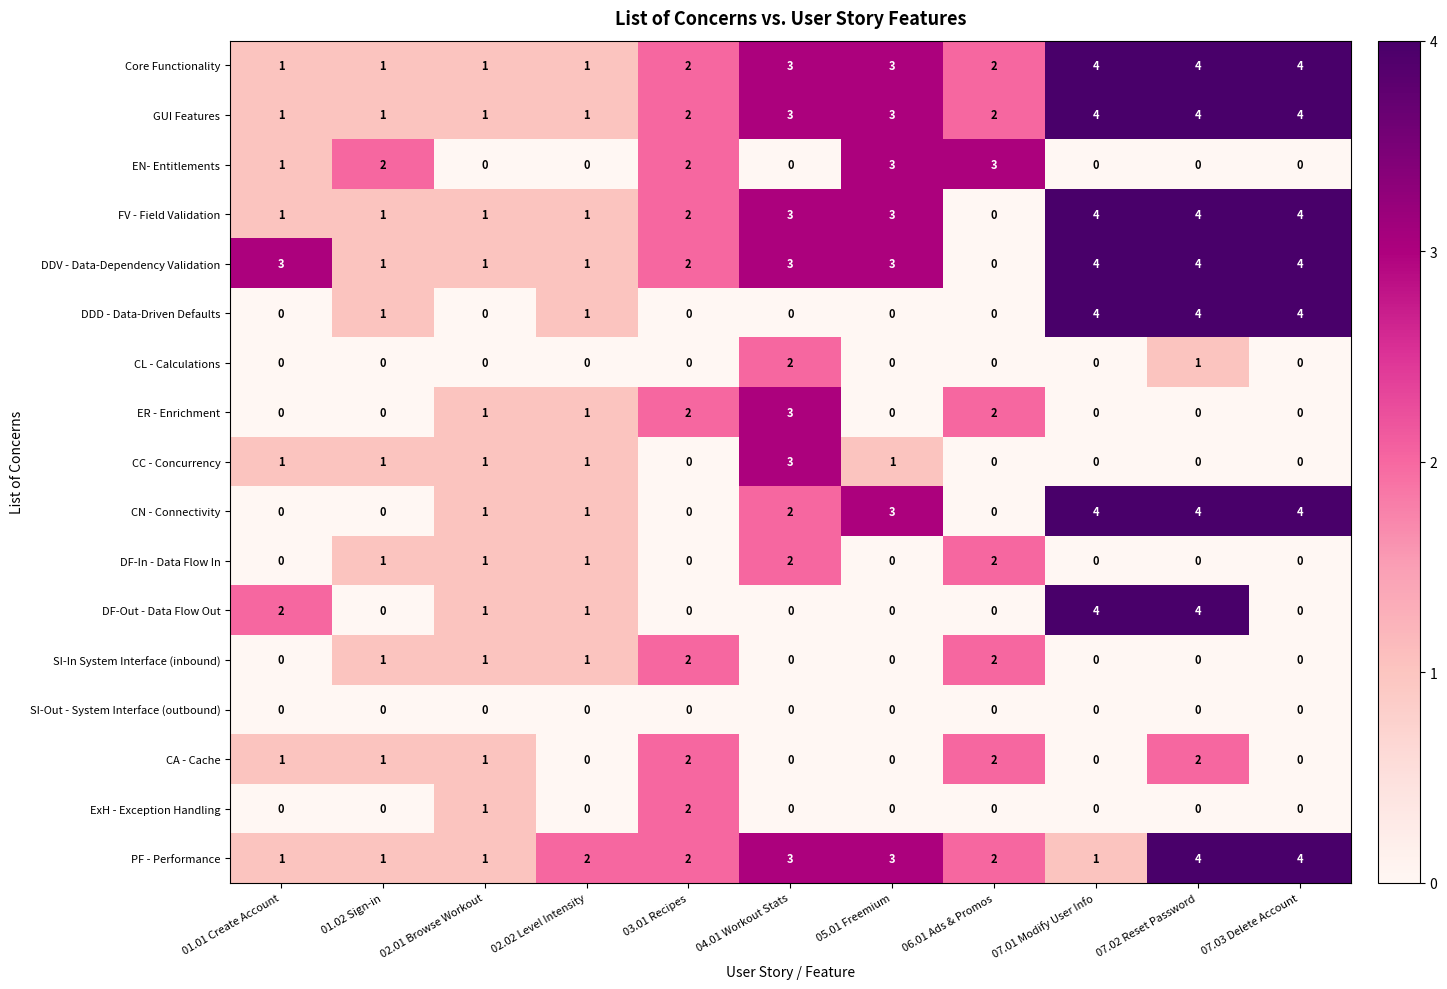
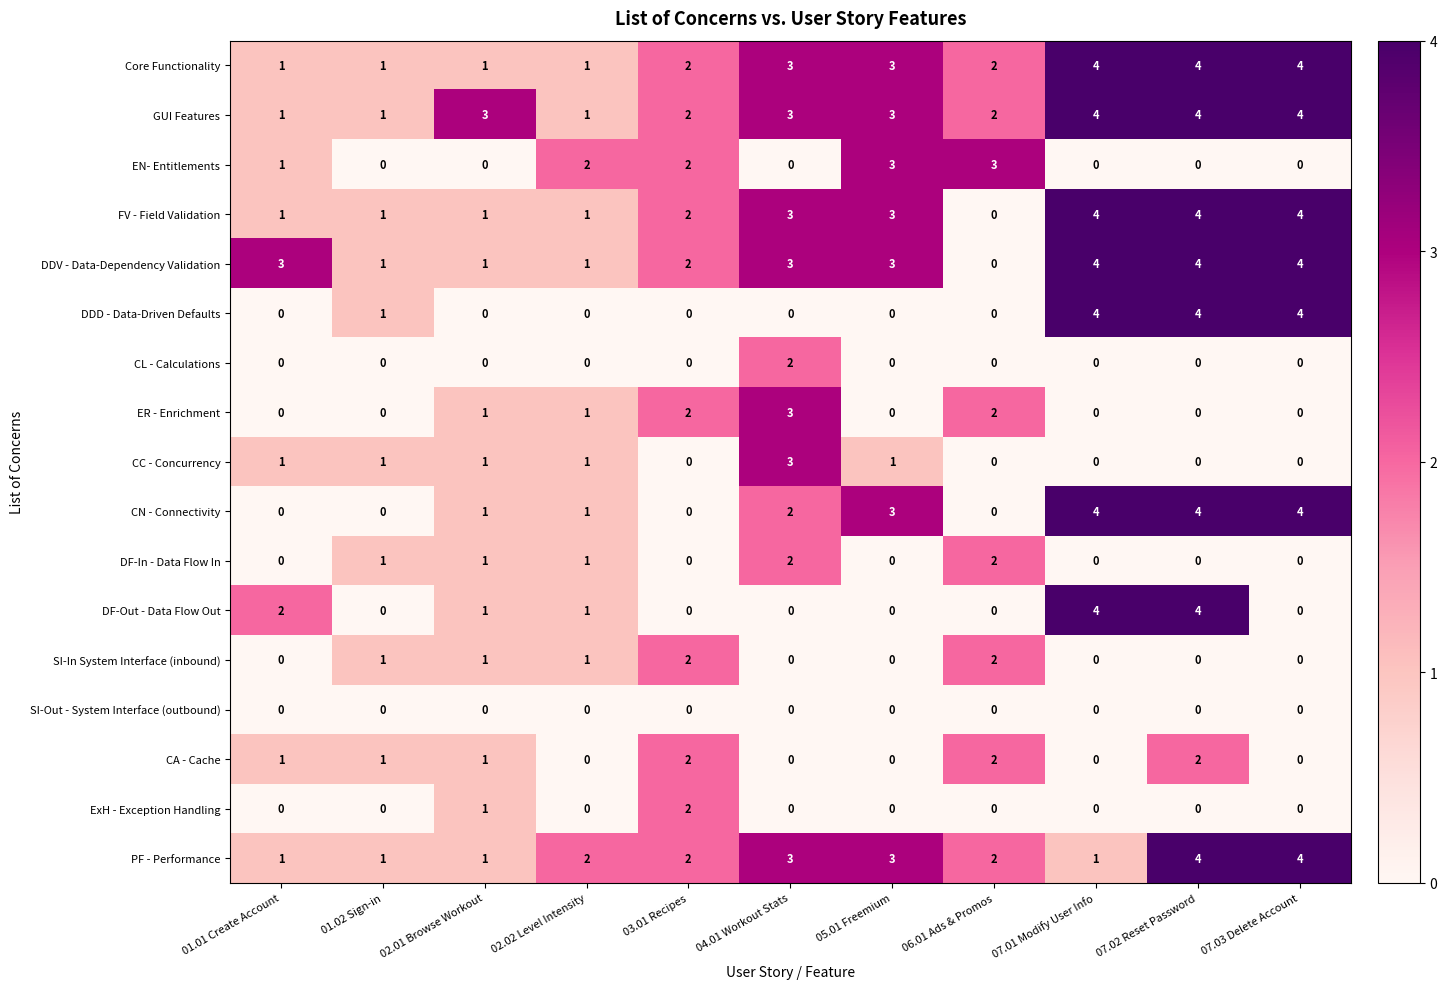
  {
    "Core Functionality": {
      "01.01 Create Account": 1,
      "01.02 Sign-in": 1,
      "02.01 Browse Workout": 1,
      "02.02 Level Intensity": 1,
      "03.01 Recipes": 2,
      "04.01 Workout Stats": 3,
      "05.01 Freemium": 3,
      "06.01 Ads & Promos": 2,
      "07.01 Modify User Info": 4,
      "07.02 Reset Password": 4,
      "07.03 Delete Account": 4
    },
    "GUI Features": {
      "01.01 Create Account": 1,
      "01.02 Sign-in": 1,
-     "02.01 Browse Workout": 1,
+     "02.01 Browse Workout": 3,
      "02.02 Level Intensity": 1,
      "03.01 Recipes": 2,
      "04.01 Workout Stats": 3,
      "05.01 Freemium": 3,
      "06.01 Ads & Promos": 2,
      "07.01 Modify User Info": 4,
      "07.02 Reset Password": 4,
      "07.03 Delete Account": 4
    },
    "EN- Entitlements": {
      "01.01 Create Account": 1,
-     "01.02 Sign-in": 2,
+     "01.02 Sign-in": 0,
      "02.01 Browse Workout": 0,
-     "02.02 Level Intensity": 0,
+     "02.02 Level Intensity": 2,
      "03.01 Recipes": 2,
      "04.01 Workout Stats": 0,
      "05.01 Freemium": 3,
      "06.01 Ads & Promos": 3,
      "07.01 Modify User Info": 0,
      "07.02 Reset Password": 0,
      "07.03 Delete Account": 0
    },
    "FV - Field Validation": {
      "01.01 Create Account": 1,
      "01.02 Sign-in": 1,
      "02.01 Browse Workout": 1,
      "02.02 Level Intensity": 1,
      "03.01 Recipes": 2,
      "04.01 Workout Stats": 3,
      "05.01 Freemium": 3,
      "06.01 Ads & Promos": 0,
      "07.01 Modify User Info": 4,
      "07.02 Reset Password": 4,
      "07.03 Delete Account": 4
    },
    "DDV - Data-Dependency Validation": {
      "01.01 Create Account": 3,
      "01.02 Sign-in": 1,
      "02.01 Browse Workout": 1,
      "02.02 Level Intensity": 1,
      "03.01 Recipes": 2,
      "04.01 Workout Stats": 3,
      "05.01 Freemium": 3,
      "06.01 Ads & Promos": 0,
      "07.01 Modify User Info": 4,
      "07.02 Reset Password": 4,
      "07.03 Delete Account": 4
    },
    "DDD - Data-Driven Defaults": {
      "01.01 Create Account": 0,
      "01.02 Sign-in": 1,
      "02.01 Browse Workout": 0,
-     "02.02 Level Intensity": 1,
+     "02.02 Level Intensity": 0,
      "03.01 Recipes": 0,
      "04.01 Workout Stats": 0,
      "05.01 Freemium": 0,
      "06.01 Ads & Promos": 0,
      "07.01 Modify User Info": 4,
      "07.02 Reset Password": 4,
      "07.03 Delete Account": 4
    },
    "CL - Calculations": {
      "01.01 Create Account": 0,
      "01.02 Sign-in": 0,
      "02.01 Browse Workout": 0,
      "02.02 Level Intensity": 0,
      "03.01 Recipes": 0,
      "04.01 Workout Stats": 2,
      "05.01 Freemium": 0,
      "06.01 Ads & Promos": 0,
      "07.01 Modify User Info": 0,
-     "07.02 Reset Password": 1,
+     "07.02 Reset Password": 0,
      "07.03 Delete Account": 0
    },
    "ER - Enrichment": {
      "01.01 Create Account": 0,
      "01.02 Sign-in": 0,
      "02.01 Browse Workout": 1,
      "02.02 Level Intensity": 1,
      "03.01 Recipes": 2,
      "04.01 Workout Stats": 3,
      "05.01 Freemium": 0,
      "06.01 Ads & Promos": 2,
      "07.01 Modify User Info": 0,
      "07.02 Reset Password": 0,
      "07.03 Delete Account": 0
    },
    "CC - Concurrency": {
      "01.01 Create Account": 1,
      "01.02 Sign-in": 1,
      "02.01 Browse Workout": 1,
      "02.02 Level Intensity": 1,
      "03.01 Recipes": 0,
      "04.01 Workout Stats": 3,
      "05.01 Freemium": 1,
      "06.01 Ads & Promos": 0,
      "07.01 Modify User Info": 0,
      "07.02 Reset Password": 0,
      "07.03 Delete Account": 0
    },
    "CN - Connectivity": {
      "01.01 Create Account": 0,
      "01.02 Sign-in": 0,
      "02.01 Browse Workout": 1,
      "02.02 Level Intensity": 1,
      "03.01 Recipes": 0,
      "04.01 Workout Stats": 2,
      "05.01 Freemium": 3,
      "06.01 Ads & Promos": 0,
      "07.01 Modify User Info": 4,
      "07.02 Reset Password": 4,
      "07.03 Delete Account": 4
    },
    "DF-In - Data Flow In": {
      "01.01 Create Account": 0,
      "01.02 Sign-in": 1,
      "02.01 Browse Workout": 1,
      "02.02 Level Intensity": 1,
      "03.01 Recipes": 0,
      "04.01 Workout Stats": 2,
      "05.01 Freemium": 0,
      "06.01 Ads & Promos": 2,
      "07.01 Modify User Info": 0,
      "07.02 Reset Password": 0,
      "07.03 Delete Account": 0
    },
    "DF-Out - Data Flow Out": {
      "01.01 Create Account": 2,
      "01.02 Sign-in": 0,
      "02.01 Browse Workout": 1,
      "02.02 Level Intensity": 1,
      "03.01 Recipes": 0,
      "04.01 Workout Stats": 0,
      "05.01 Freemium": 0,
      "06.01 Ads & Promos": 0,
      "07.01 Modify User Info": 4,
      "07.02 Reset Password": 4,
      "07.03 Delete Account": 0
    },
    "SI-In System Interface (inbound)": {
      "01.01 Create Account": 0,
      "01.02 Sign-in": 1,
      "02.01 Browse Workout": 1,
      "02.02 Level Intensity": 1,
      "03.01 Recipes": 2,
      "04.01 Workout Stats": 0,
      "05.01 Freemium": 0,
      "06.01 Ads & Promos": 2,
      "07.01 Modify User Info": 0,
      "07.02 Reset Password": 0,
      "07.03 Delete Account": 0
    },
    "SI-Out - System Interface (outbound)": {
      "01.01 Create Account": 0,
      "01.02 Sign-in": 0,
      "02.01 Browse Workout": 0,
      "02.02 Level Intensity": 0,
      "03.01 Recipes": 0,
      "04.01 Workout Stats": 0,
      "05.01 Freemium": 0,
      "06.01 Ads & Promos": 0,
      "07.01 Modify User Info": 0,
      "07.02 Reset Password": 0,
      "07.03 Delete Account": 0
    },
    "CA - Cache": {
      "01.01 Create Account": 1,
      "01.02 Sign-in": 1,
      "02.01 Browse Workout": 1,
      "02.02 Level Intensity": 0,
      "03.01 Recipes": 2,
      "04.01 Workout Stats": 0,
      "05.01 Freemium": 0,
      "06.01 Ads & Promos": 2,
      "07.01 Modify User Info": 0,
      "07.02 Reset Password": 2,
      "07.03 Delete Account": 0
    },
    "ExH - Exception Handling": {
      "01.01 Create Account": 0,
      "01.02 Sign-in": 0,
      "02.01 Browse Workout": 1,
      "02.02 Level Intensity": 0,
      "03.01 Recipes": 2,
      "04.01 Workout Stats": 0,
      "05.01 Freemium": 0,
      "06.01 Ads & Promos": 0,
      "07.01 Modify User Info": 0,
      "07.02 Reset Password": 0,
      "07.03 Delete Account": 0
    },
    "PF - Performance": {
      "01.01 Create Account": 1,
      "01.02 Sign-in": 1,
      "02.01 Browse Workout": 1,
      "02.02 Level Intensity": 2,
      "03.01 Recipes": 2,
      "04.01 Workout Stats": 3,
      "05.01 Freemium": 3,
      "06.01 Ads & Promos": 2,
      "07.01 Modify User Info": 1,
      "07.02 Reset Password": 4,
      "07.03 Delete Account": 4
    }
  }
